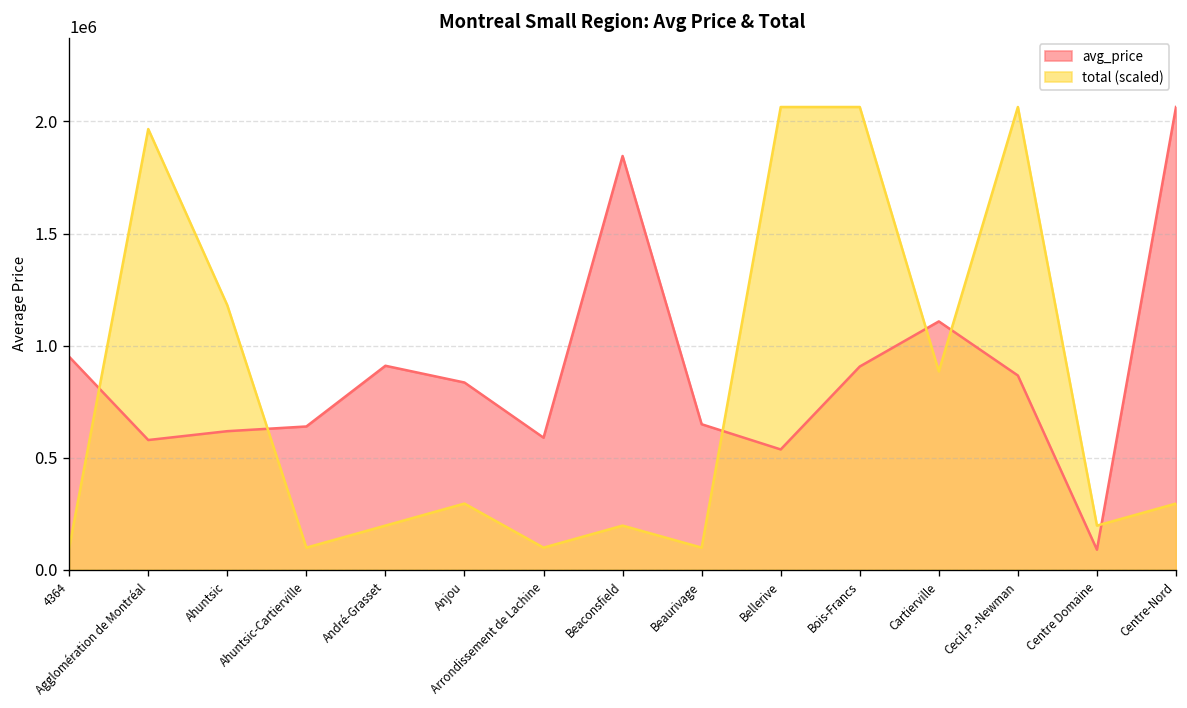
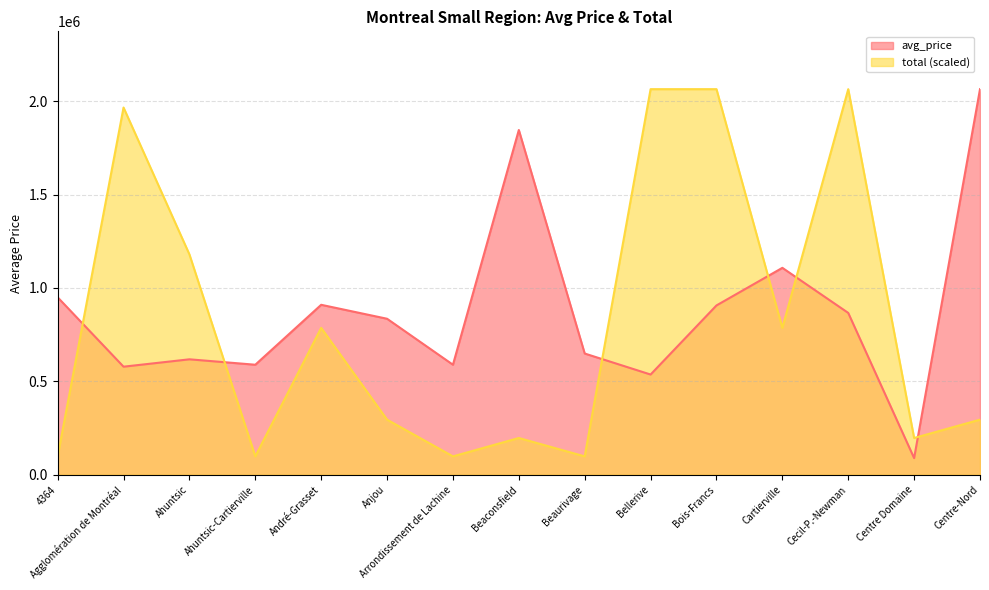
  {
    "avg_price": {
      "4364": 950000,
      "Agglomération de Montréal": 580000,
      "Ahuntsic": 620000,
-     "Ahuntsic-Cartierville": 640000,
+     "Ahuntsic-Cartierville": 590000,
      "André-Grasset": 910000,
      "Anjou": 840000,
      "Arrondissement de Lachine": 590000,
      "Beaconsfield": 1850000,
      "Beaurivage": 650000,
      "Bellerive": 540000,
      "Bois-Francs": 910000,
      "Cartierville": 1110000,
      "Cecil-P.-Newman": 870000,
      "Centre Domaine": 90000,
      "Centre-Nord": 2060000
    },
    "total (scaled)": {
      "4364": 100000,
      "Agglomération de Montréal": 1970000,
      "Ahuntsic": 1180000,
      "Ahuntsic-Cartierville": 100000,
-     "André-Grasset": 200000,
+     "André-Grasset": 790000,
      "Anjou": 290000,
      "Arrondissement de Lachine": 100000,
      "Beaconsfield": 200000,
      "Beaurivage": 100000,
      "Bellerive": 2060000,
      "Bois-Francs": 2060000,
-     "Cartierville": 880000,
+     "Cartierville": 790000,
      "Cecil-P.-Newman": 2060000,
      "Centre Domaine": 200000,
      "Centre-Nord": 290000
    }
  }
